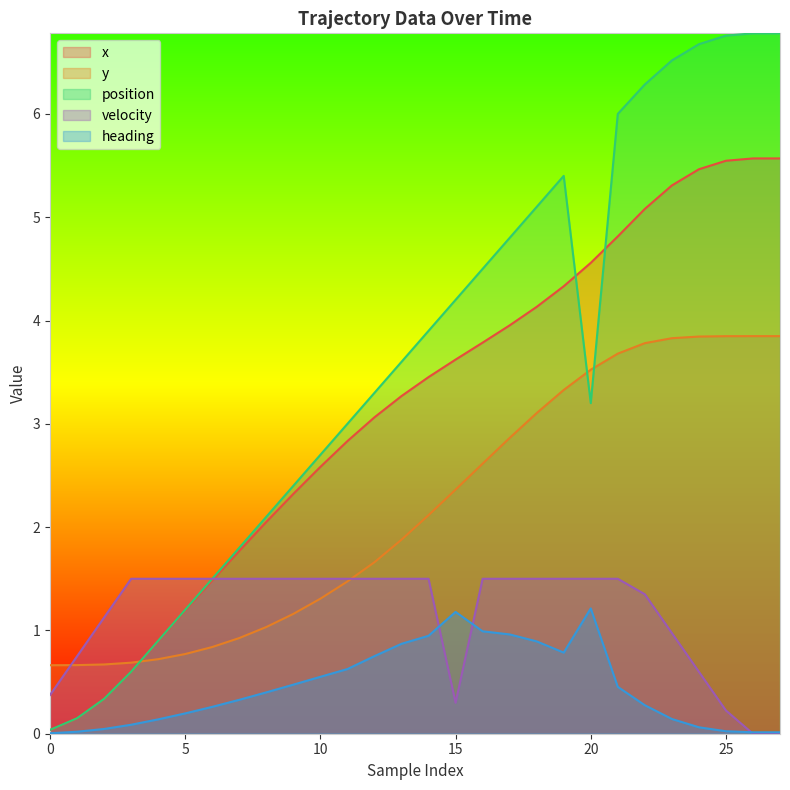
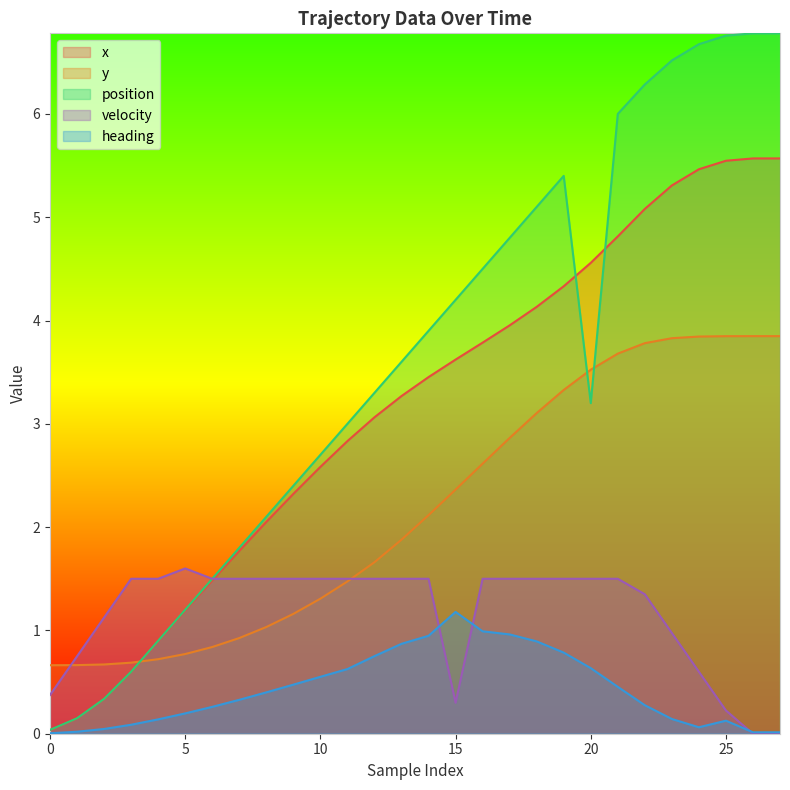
  {
    "position": {
      "10": 2.70,
      "15": 4.20,
      "20": 3.20,
      "25": 6.76
    },
    "velocity": {
      "0": 0.38,
-     "5": 1.5,
+     "5": 1.6,
      "10": 1.5,
      "15": 0.3,
      "20": 1.5,
      "25": 0.22
    },
    "heading": {
      "0": 0.00,
      "5": 0.20,
      "10": 0.55,
      "15": 1.18,
-     "20": 1.21,
-     "25": 0.02
+     "20": 0.63,
+     "25": 0.13
    }
  }
